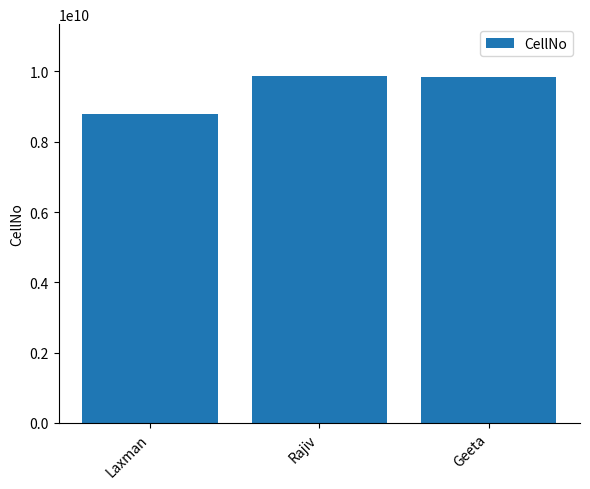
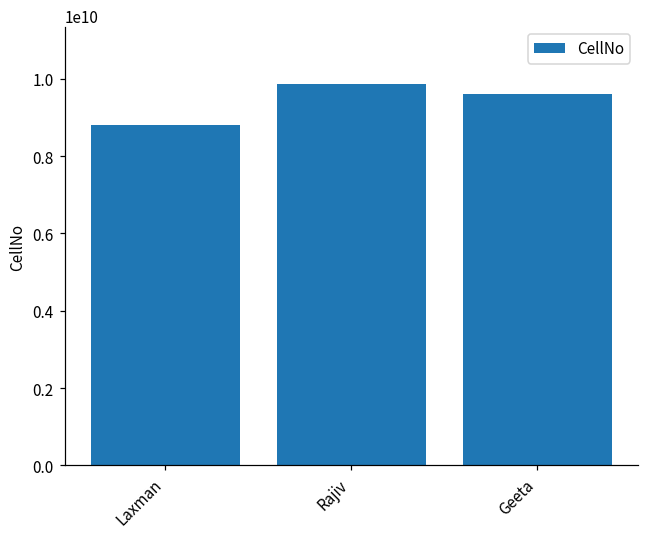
  {
    "Laxman": 8800000000,
    "Rajiv": 9900000000,
-   "Geeta": 9800000000
+   "Geeta": 9600000000
  }
